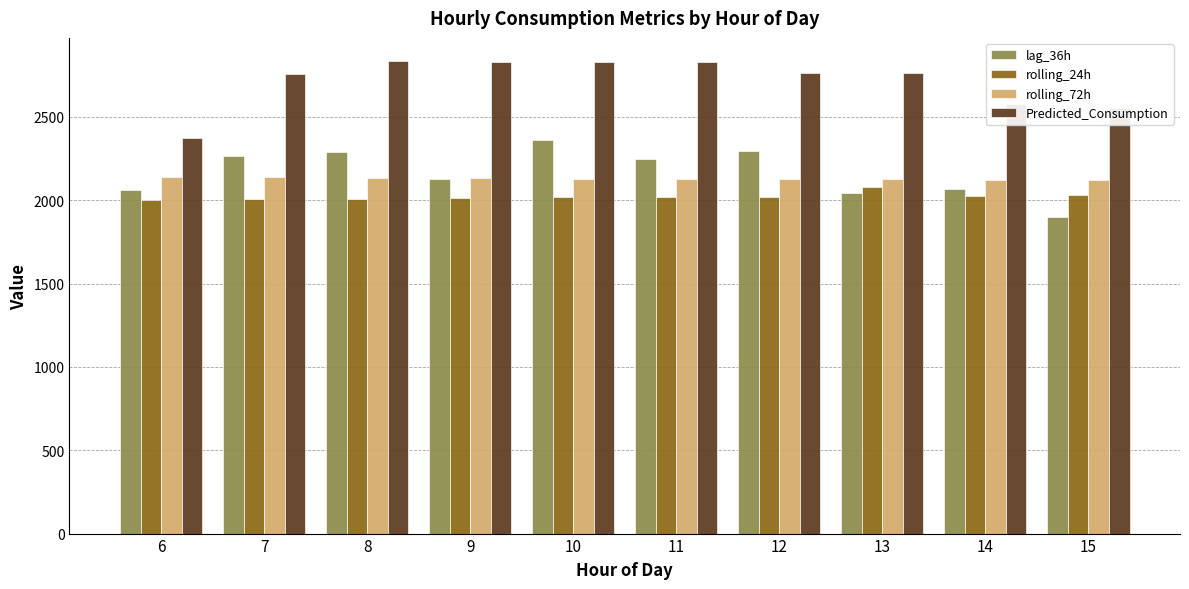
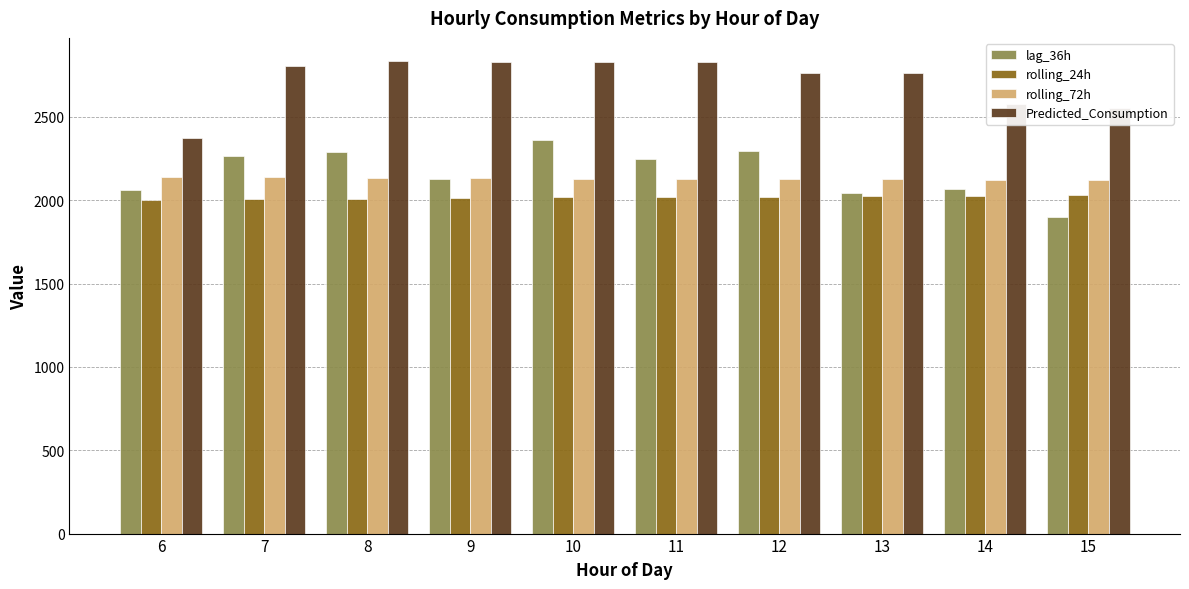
  {
    "lag_36h": {
      "6": 2060,
      "7": 2270,
      "8": 2290,
      "9": 2130,
      "10": 2360,
      "11": 2250,
      "12": 2290,
      "13": 2050,
      "14": 2070,
      "15": 1900
    },
    "rolling_24h": {
      "6": 2000,
      "7": 2000,
      "8": 2010,
      "9": 2010,
      "10": 2020,
      "11": 2020,
      "12": 2020,
-     "13": 2080,
+     "13": 2020,
      "14": 2030,
      "15": 2030
    },
    "rolling_72h": {
      "6": 2140,
      "7": 2140,
      "8": 2130,
      "9": 2130,
      "10": 2130,
      "11": 2130,
      "12": 2130,
      "13": 2120,
      "14": 2120,
      "15": 2120
    },
    "Predicted_Consumption": {
      "6": 2380,
-     "7": 2760,
+     "7": 2800,
      "8": 2830,
      "9": 2830,
      "10": 2830,
      "11": 2830,
      "12": 2760,
      "13": 2770
    }
  }
